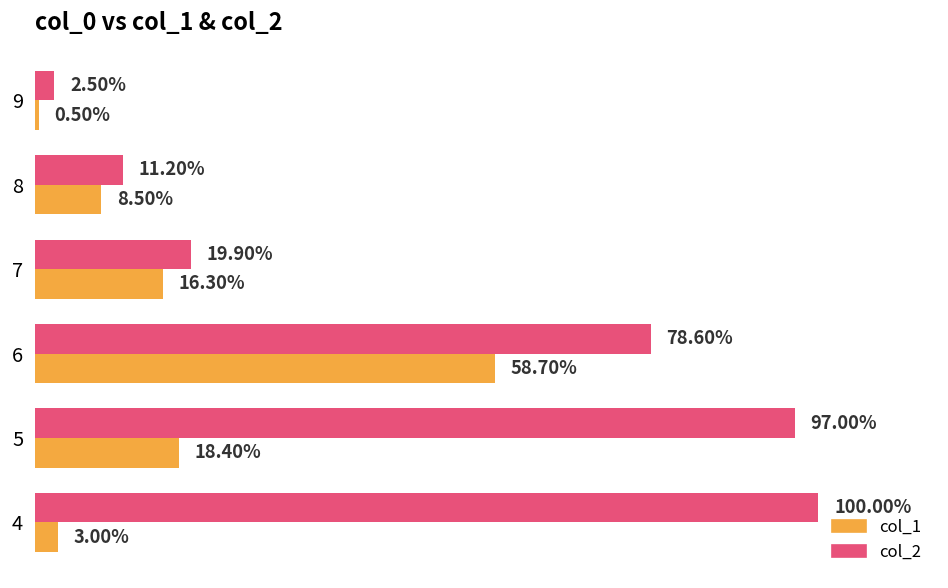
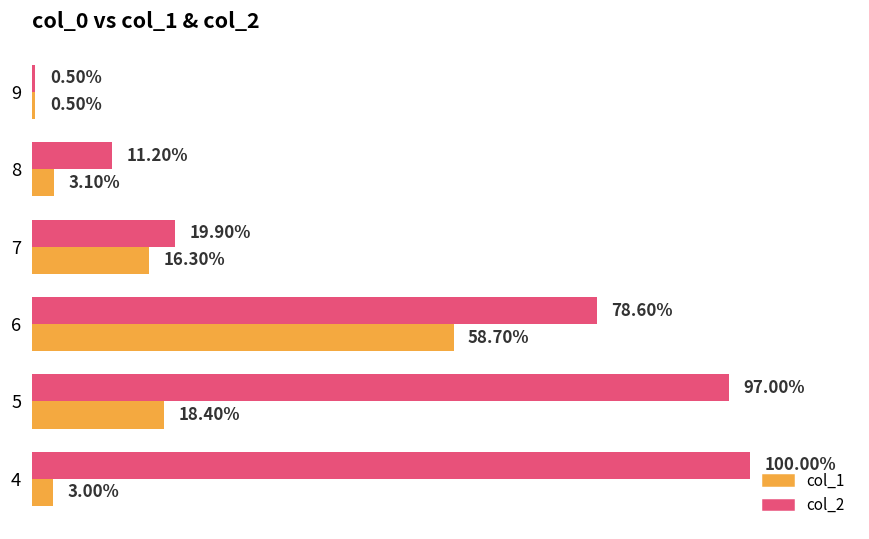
  {
    "col_2": {
-     "9": "2.50%",
+     "9": "0.50%",
      "8": "11.20%",
      "7": "19.90%",
      "6": "78.60%",
      "5": "97.00%",
      "4": "100.00%"
    },
    "col_1": {
      "9": "0.50%",
-     "8": "8.50%",
+     "8": "3.10%",
      "7": "16.30%",
      "6": "58.70%",
      "5": "18.40%",
      "4": "3.00%"
    }
  }
